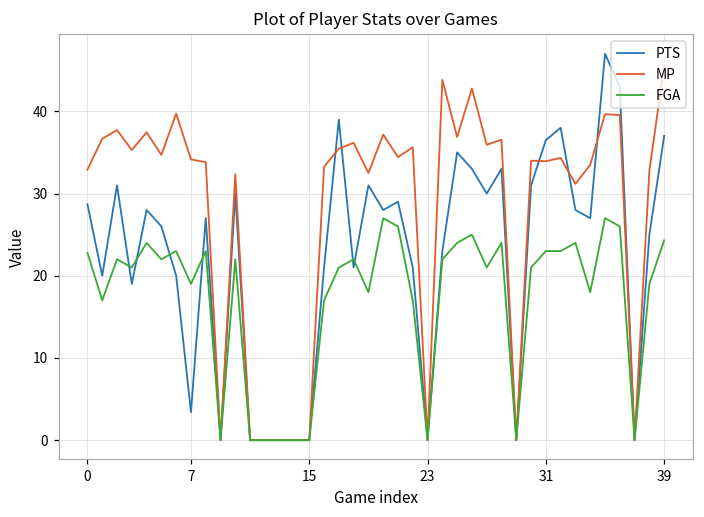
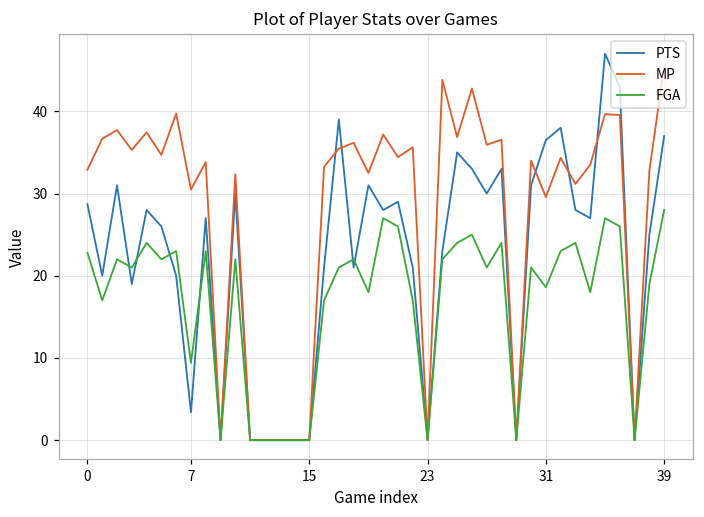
  {
    "PTS": {
      "0": 29,
      "7": 3,
      "31": 37,
      "39": 37
    },
    "MP": {
      "0": 33,
-     "7": 34,
-     "31": 34
+     "7": 30,
+     "31": 30
    },
    "FGA": {
      "0": 23,
-     "7": 19,
-     "31": 23,
-     "39": 24
+     "7": 9,
+     "31": 19,
+     "39": 28
    }
  }
